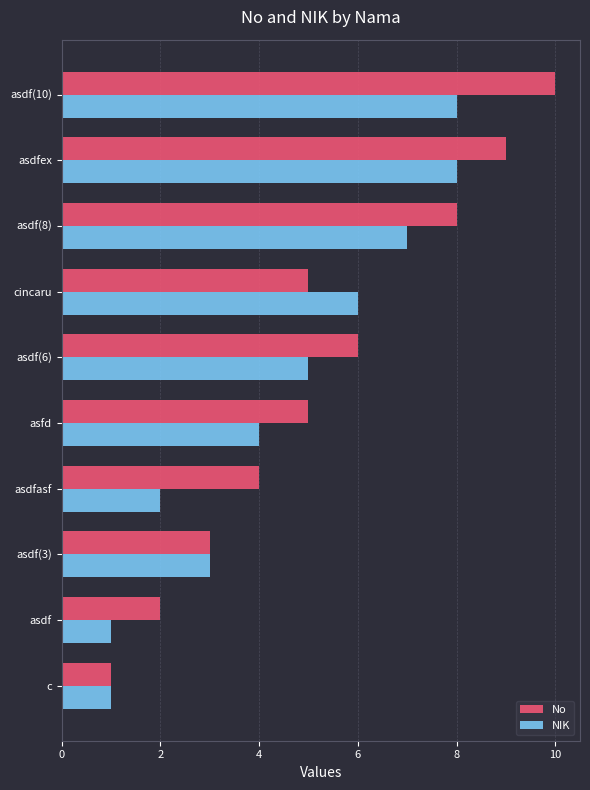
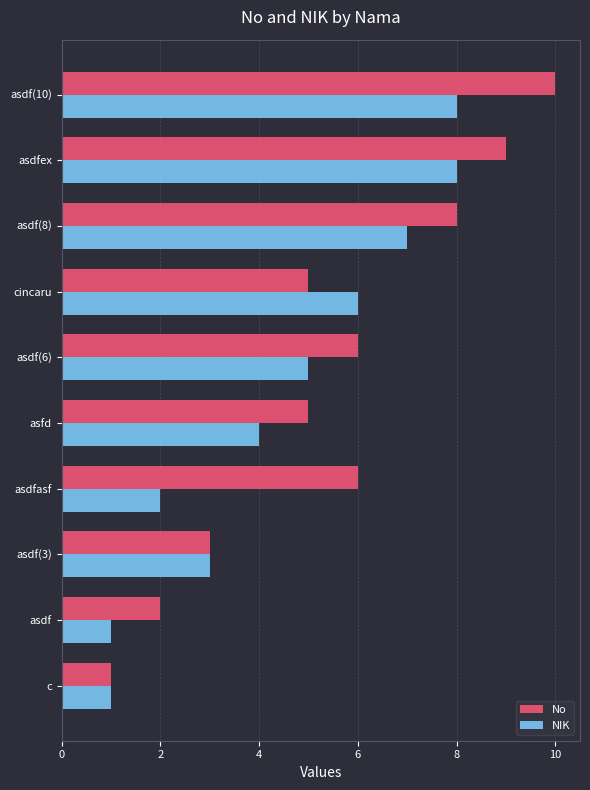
  {
    "No": {
      "asdf(10)": 10,
      "asdfex": 9,
      "asdf(8)": 8,
      "cincaru": 5,
      "asdf(6)": 6,
      "asfd": 5,
-     "asdfasf": 4,
+     "asdfasf": 6,
      "asdf(3)": 3,
      "asdf": 2,
      "c": 1
    },
    "NIK": {
      "asdf(10)": 8,
      "asdfex": 8,
      "asdf(8)": 7,
      "cincaru": 6,
      "asdf(6)": 5,
      "asfd": 4,
      "asdfasf": 2,
      "asdf(3)": 3,
      "asdf": 1,
      "c": 1
    }
  }
